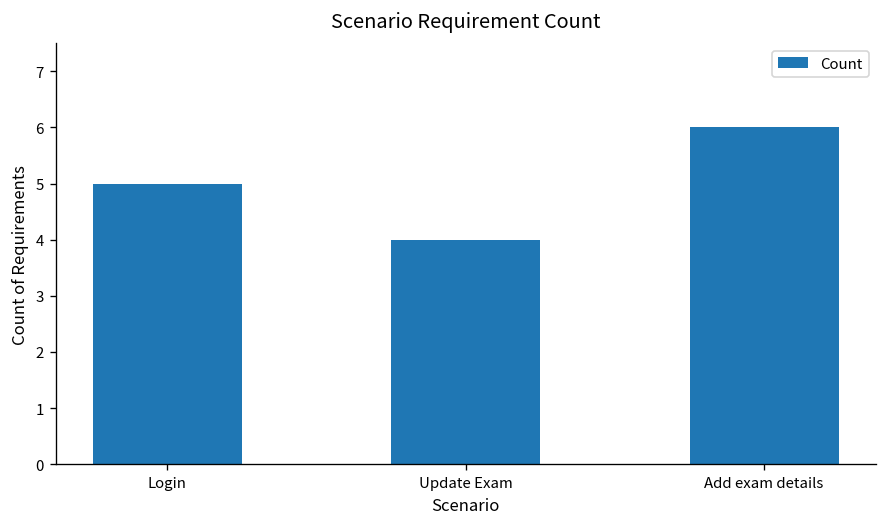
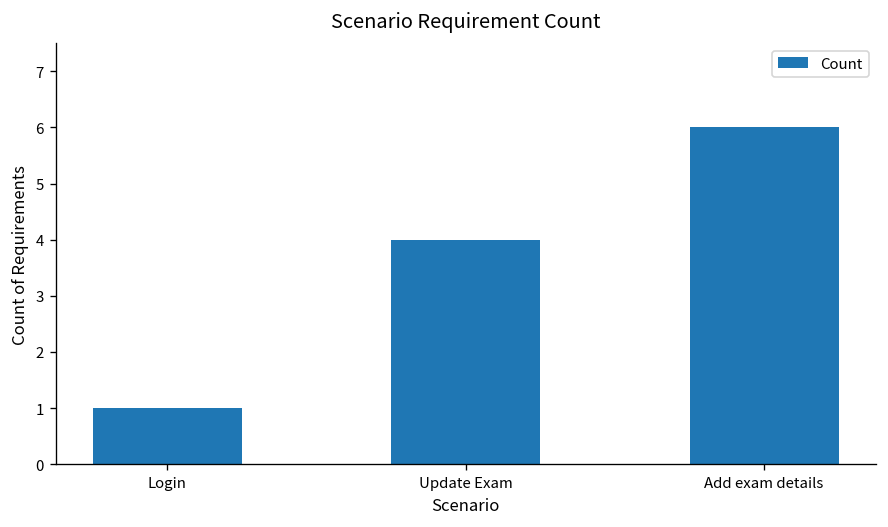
  {
-   "Login": 5,
+   "Login": 1,
    "Update Exam": 4,
    "Add exam details": 6
  }
